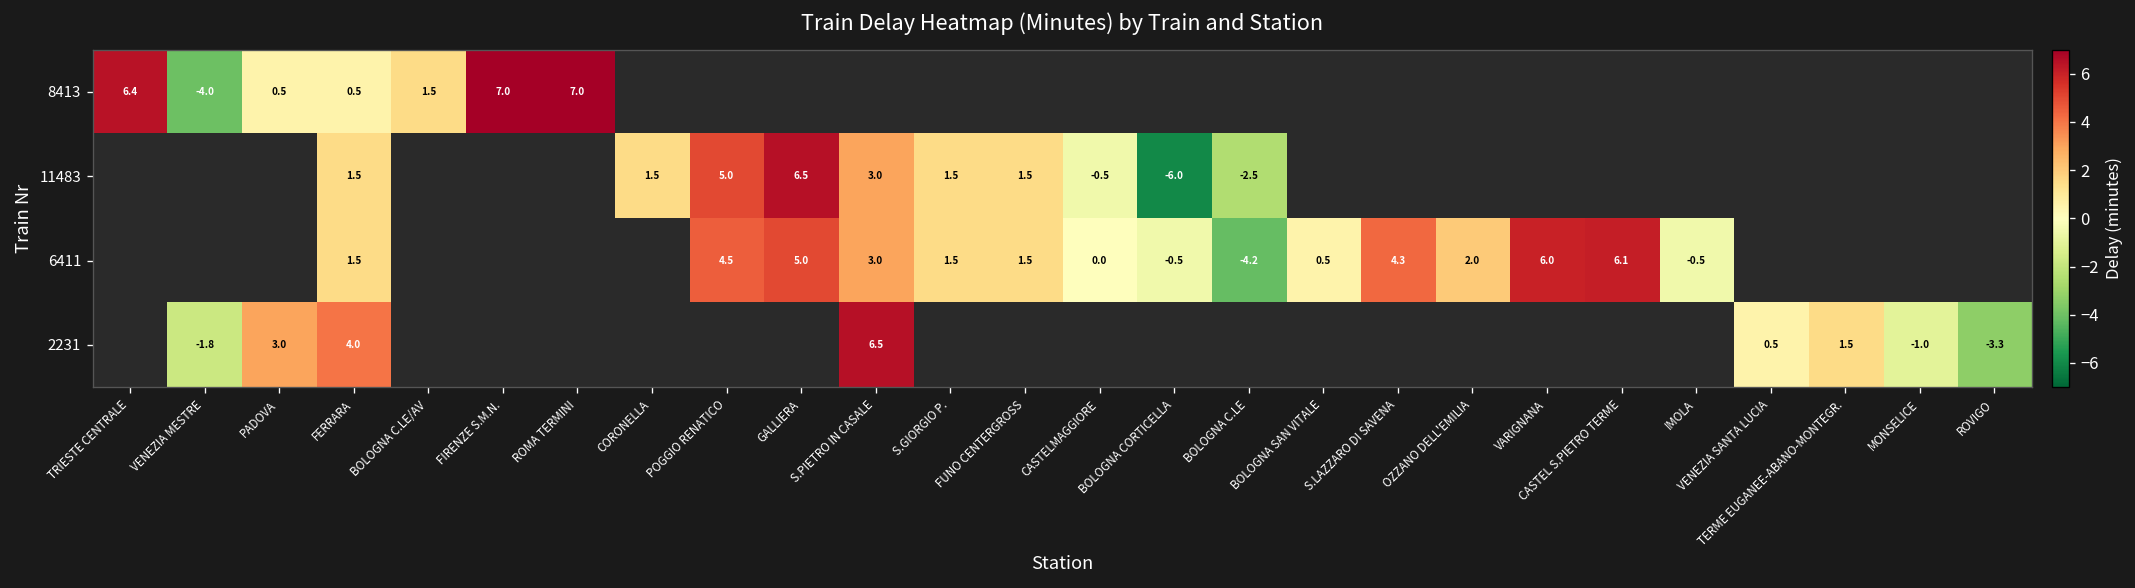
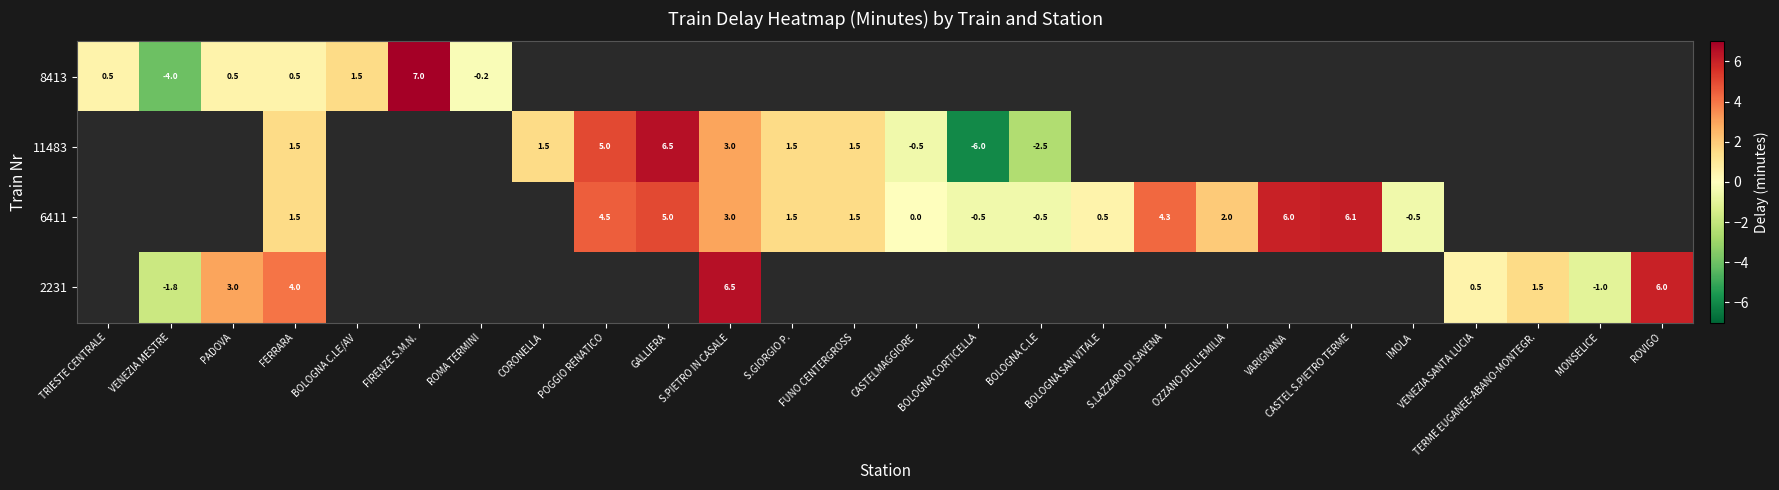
  {
    "8413": {
-     "TRIESTE CENTRALE": 6.4,
+     "TRIESTE CENTRALE": 0.5,
      "VENEZIA MESTRE": -4.0,
      "PADOVA": 0.5,
      "FERRARA": 0.5,
      "BOLOGNA C.LE/AV": 1.5,
      "FIRENZE S.M.N.": 7.0,
-     "ROMA TERMINI": 7.0
+     "ROMA TERMINI": -0.2
    },
    "11483": {
      "FERRARA": 1.5,
      "CORONELLA": 1.5,
      "POGGIO RENATICO": 5.0,
      "GALLIERA": 6.5,
      "S.PIETRO IN CASALE": 3.0,
      "S.GIORGIO P.": 1.5,
      "FUNO CENTERGROSS": 1.5,
      "CASTELMAGGIORE": -0.5,
      "BOLOGNA CORTICELLA": -6.0,
      "BOLOGNA C.LE": -2.5
    },
    "6411": {
      "FERRARA": 1.5,
      "POGGIO RENATICO": 4.5,
      "GALLIERA": 5.0,
      "S.PIETRO IN CASALE": 3.0,
      "S.GIORGIO P.": 1.5,
      "FUNO CENTERGROSS": 1.5,
      "CASTELMAGGIORE": 0.0,
      "BOLOGNA CORTICELLA": -0.5,
-     "BOLOGNA C.LE": -4.2,
+     "BOLOGNA C.LE": -0.5,
      "BOLOGNA SAN VITALE": 0.5,
      "S.LAZZARO DI SAVENA": 4.3,
      "OZZANO DELL'EMILIA": 2.0,
      "VARIGNANA": 6.0,
      "CASTEL S.PIETRO TERME": 6.1,
      "IMOLA": -0.5
    },
    "2231": {
      "VENEZIA MESTRE": -1.8,
      "PADOVA": 3.0,
      "FERRARA": 4.0,
      "S.PIETRO IN CASALE": 6.5,
      "VENEZIA SANTA LUCIA": 0.5,
      "TERME EUGANEE-ABANO-MONTEGR.": 1.5,
      "MONSELICE": -1.0,
-     "ROVIGO": -3.3
+     "ROVIGO": 6.0
    }
  }
